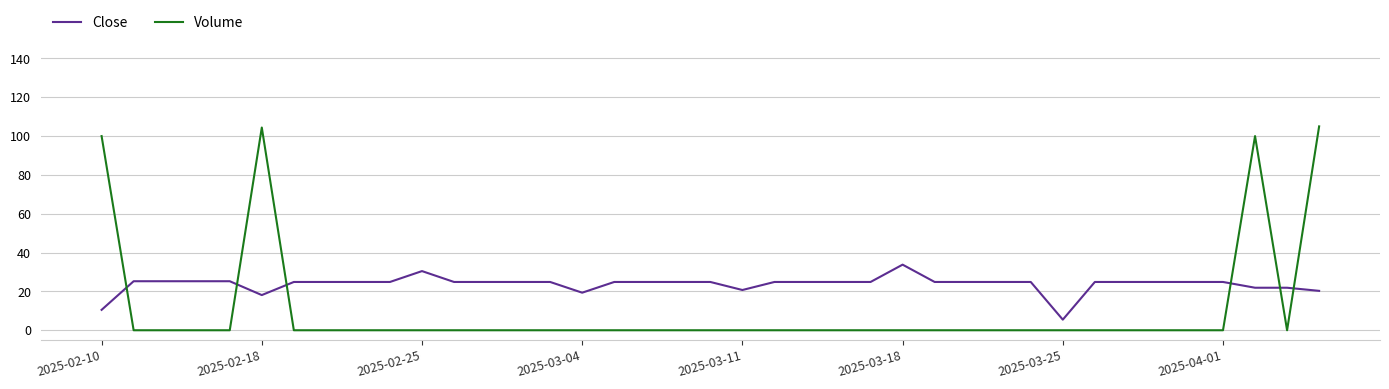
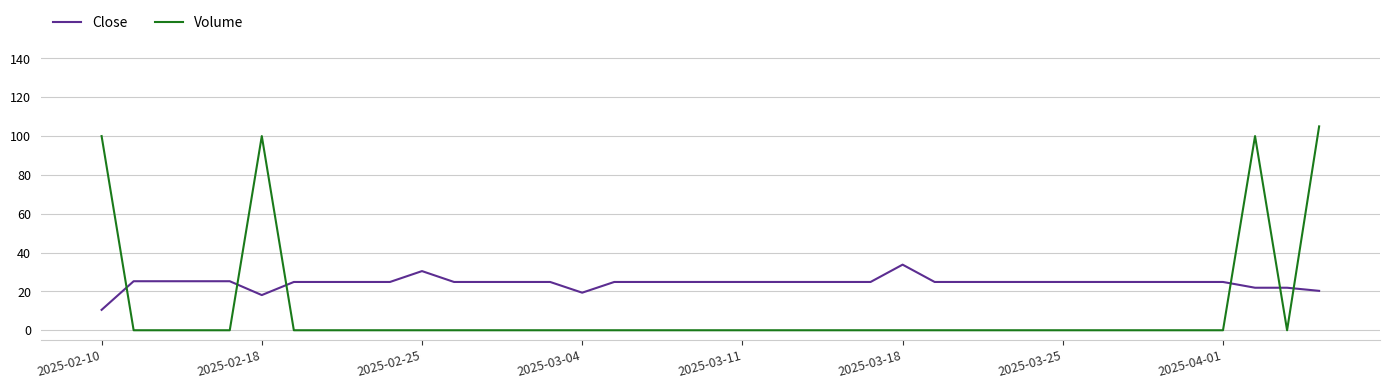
  {
    "Close": {
      "2025-02-10": 11,
      "2025-02-18": 18,
      "2025-02-25": 30,
      "2025-03-04": 19,
-     "2025-03-11": 21,
+     "2025-03-11": 25,
      "2025-03-18": 34,
-     "2025-03-25": 5,
+     "2025-03-25": 25,
      "2025-04-01": 25
    },
    "Volume": {
      "2025-02-10": 100,
-     "2025-02-18": 104,
+     "2025-02-18": 100,
      "2025-02-25": 0,
      "2025-03-04": 0,
      "2025-03-11": 0,
      "2025-03-18": 0,
      "2025-03-25": 0,
      "2025-04-01": 0
    }
  }
